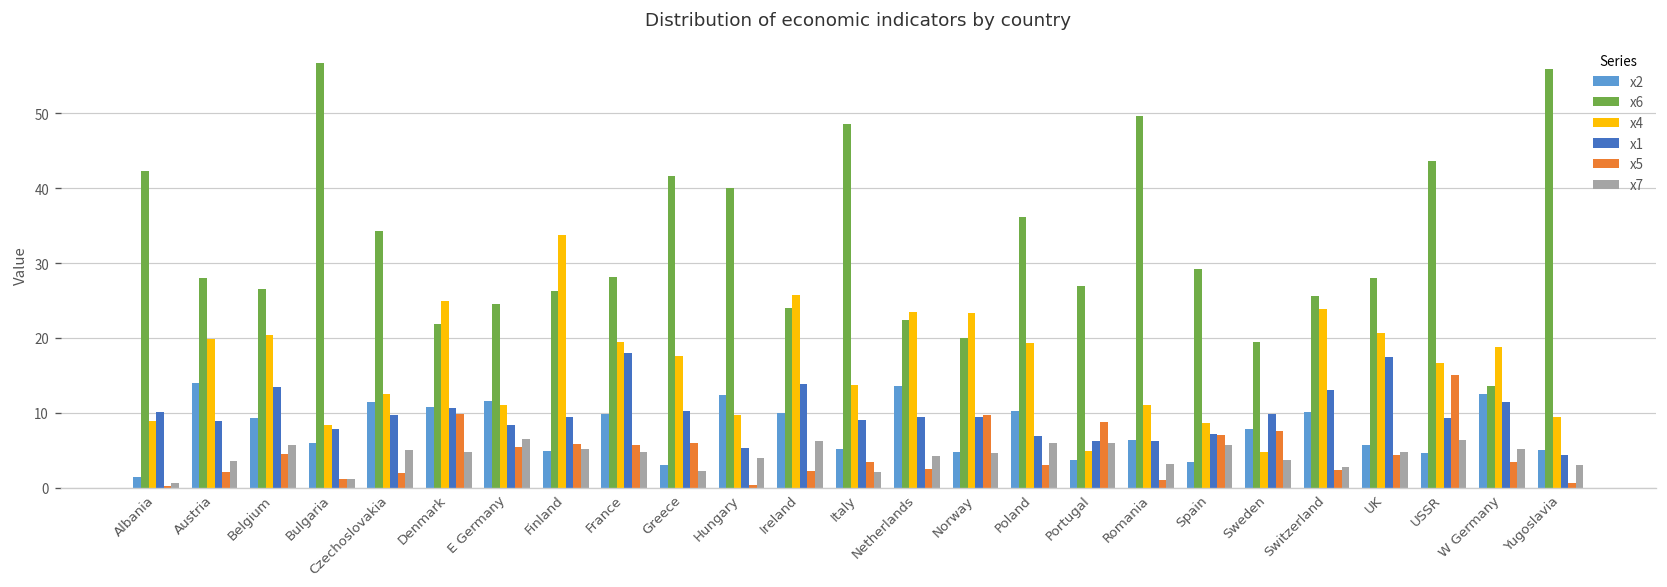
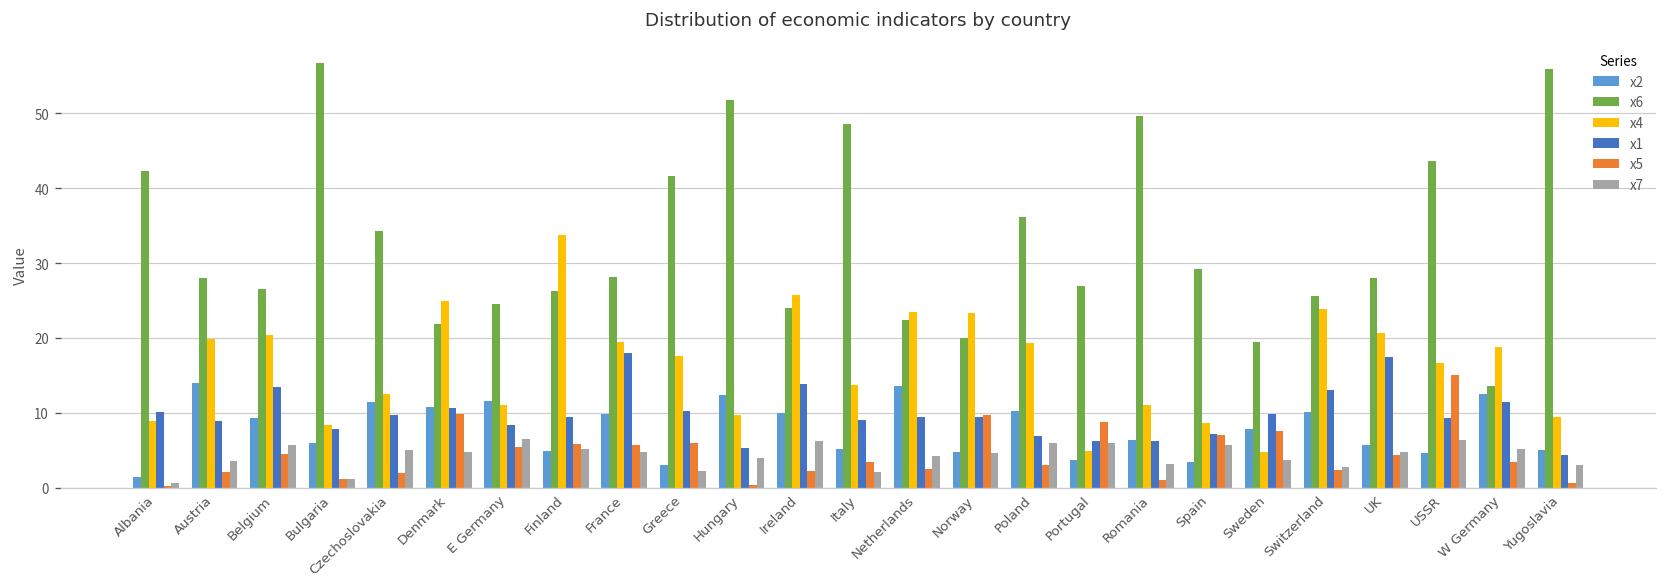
  {
    "x6": {
      "Albania": 42,
      "Austria": 28,
      "Belgium": 27,
      "Bulgaria": 57,
      "Czechoslovakia": 34,
      "Denmark": 22,
      "E Germany": 25,
      "Finland": 26,
      "France": 28,
      "Greece": 42,
-     "Hungary": 40,
+     "Hungary": 52,
      "Ireland": 24,
      "Italy": 49,
      "Netherlands": 22,
      "Norway": 20,
      "Poland": 36,
      "Portugal": 27,
      "Romania": 50,
      "Spain": 29,
      "Sweden": 20,
      "Switzerland": 26,
      "UK": 28,
      "USSR": 44,
      "W Germany": 14,
      "Yugoslavia": 56
    },
    "x4": {
      "Albania": 9,
      "Austria": 20,
      "Belgium": 20,
      "Bulgaria": 8,
      "Czechoslovakia": 13,
      "Denmark": 25,
      "E Germany": 11,
      "Finland": 34,
      "France": 20,
      "Greece": 18,
      "Hungary": 10,
      "Ireland": 26,
      "Italy": 14,
      "Netherlands": 23,
      "Norway": 23,
      "Poland": 19,
      "Portugal": 5,
      "Romania": 11,
      "Spain": 9,
      "Sweden": 5,
      "Switzerland": 24,
      "UK": 21,
      "USSR": 17,
      "W Germany": 19,
      "Yugoslavia": 10
    },
    "x5": {
      "Austria": 2,
      "Belgium": 5,
      "Bulgaria": 1,
      "Czechoslovakia": 2,
      "Denmark": 10,
      "E Germany": 5,
      "Finland": 6,
      "France": 6,
      "Greece": 6,
      "Ireland": 2,
      "Italy": 3,
      "Netherlands": 3,
      "Norway": 10,
      "Poland": 3,
      "Portugal": 9,
      "Romania": 1,
      "Spain": 7,
      "Sweden": 8,
      "Switzerland": 2,
      "UK": 4,
      "USSR": 15,
      "W Germany": 3,
      "Yugoslavia": 1
    },
    "x7": {
      "Albania": 1,
      "Austria": 4,
      "Belgium": 6,
      "Bulgaria": 1,
      "Czechoslovakia": 5,
      "Denmark": 5,
      "E Germany": 7,
      "Finland": 5,
      "France": 5,
      "Greece": 2,
      "Hungary": 4,
      "Ireland": 6,
      "Italy": 2,
      "Netherlands": 4,
      "Norway": 5,
      "Poland": 6,
      "Portugal": 6,
      "Romania": 3,
      "Spain": 6,
      "Sweden": 4,
      "Switzerland": 3,
      "UK": 5,
      "USSR": 6,
      "W Germany": 5,
      "Yugoslavia": 3
    }
  }
